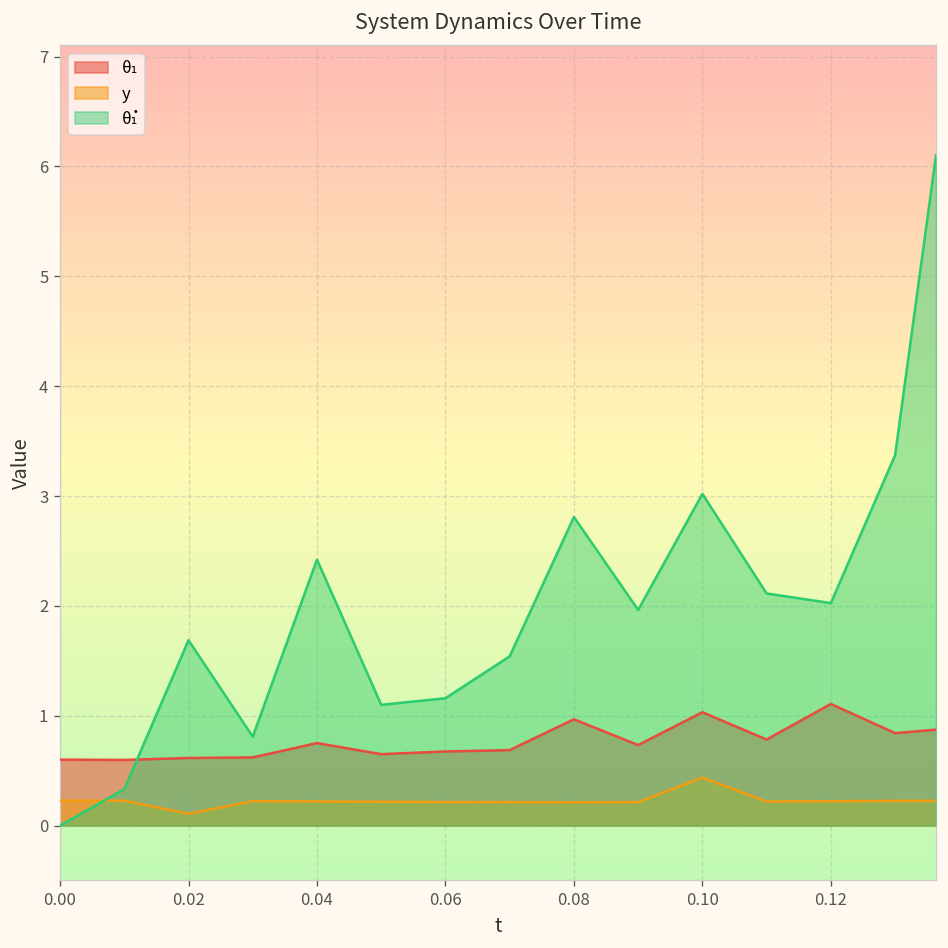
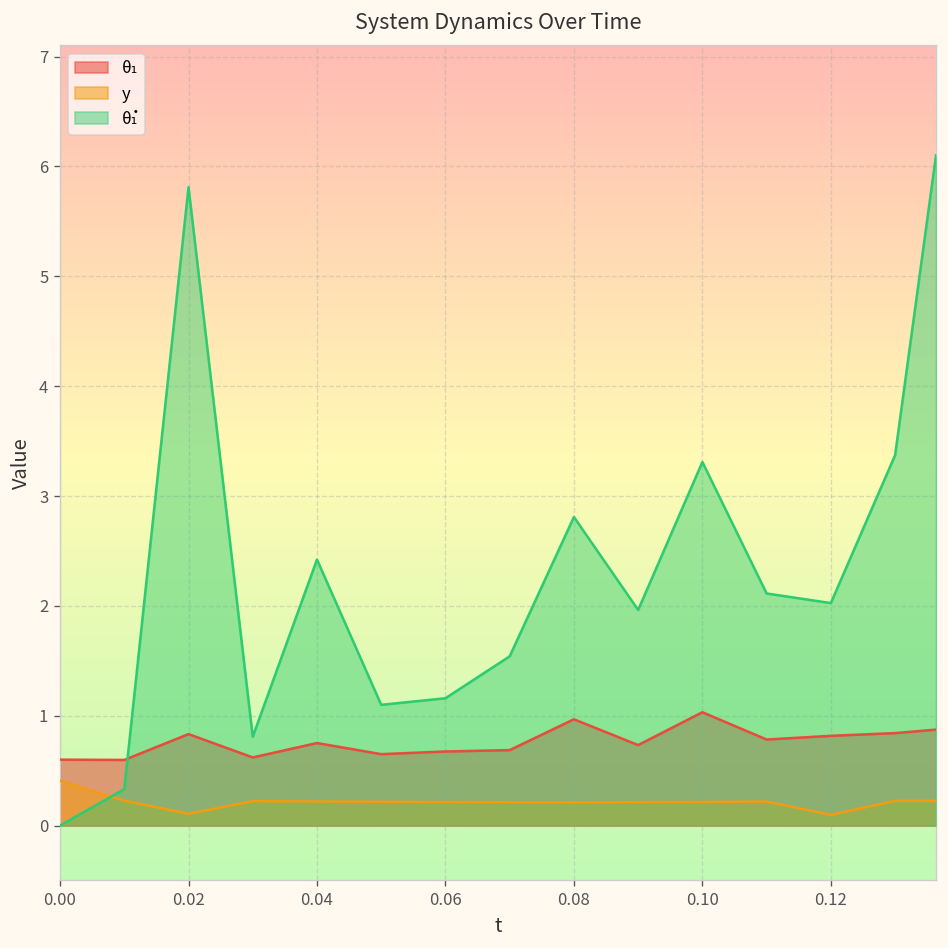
  {
    "θ₁": {
      "0.00": 0.6,
-     "0.02": 0.6,
+     "0.02": 0.8,
      "0.04": 0.8,
      "0.06": 0.7,
      "0.08": 1.0,
      "0.10": 1.0,
-     "0.12": 1.1
+     "0.12": 0.8
    },
    "y": {
-     "0.00": 0.2,
+     "0.00": 0.4,
      "0.02": 0.1,
      "0.04": 0.2,
      "0.06": 0.2,
      "0.08": 0.2,
-     "0.10": 0.4,
-     "0.12": 0.2
+     "0.10": 0.2,
+     "0.12": 0.1
    },
    "θ̇₁": {
      "0.00": 0.0,
-     "0.02": 1.7,
+     "0.02": 5.8,
      "0.04": 2.4,
      "0.06": 1.2,
      "0.08": 2.8,
-     "0.10": 3.0,
+     "0.10": 3.3,
      "0.12": 2.0
    }
  }
